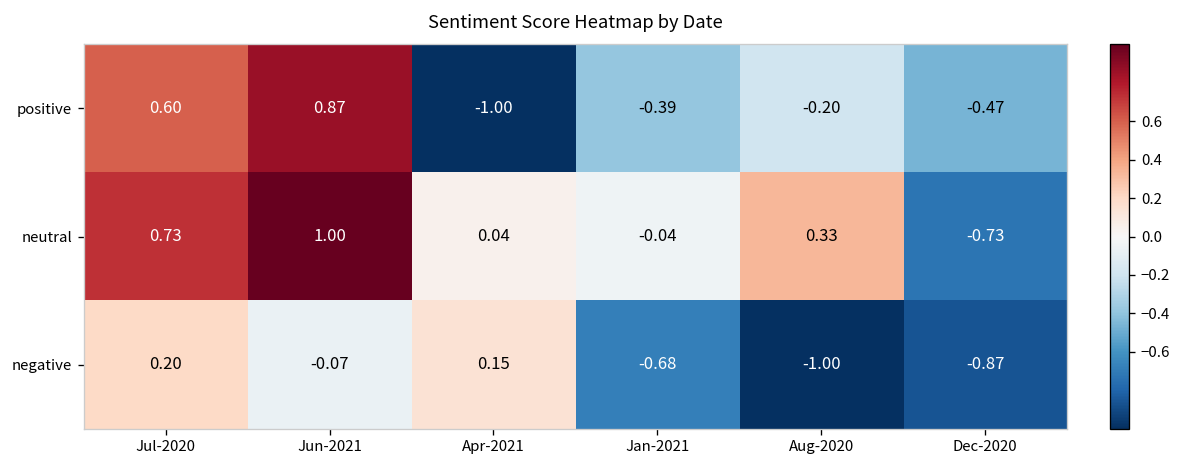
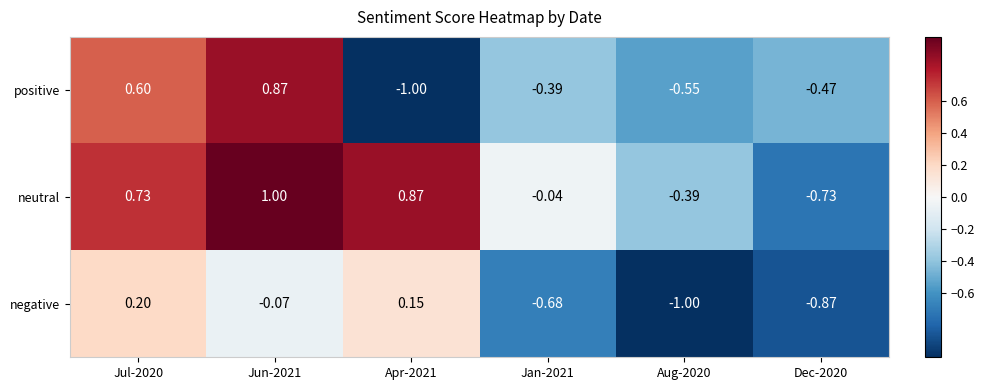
  {
    "positive": {
      "Jul-2020": 0.60,
      "Jun-2021": 0.87,
      "Apr-2021": -1.00,
      "Jan-2021": -0.39,
-     "Aug-2020": -0.20,
+     "Aug-2020": -0.55,
      "Dec-2020": -0.47
    },
    "neutral": {
      "Jul-2020": 0.73,
      "Jun-2021": 1.00,
-     "Apr-2021": 0.04,
+     "Apr-2021": 0.87,
      "Jan-2021": -0.04,
-     "Aug-2020": 0.33,
+     "Aug-2020": -0.39,
      "Dec-2020": -0.73
    },
    "negative": {
      "Jul-2020": 0.20,
      "Jun-2021": -0.07,
      "Apr-2021": 0.15,
      "Jan-2021": -0.68,
      "Aug-2020": -1.00,
      "Dec-2020": -0.87
    }
  }
